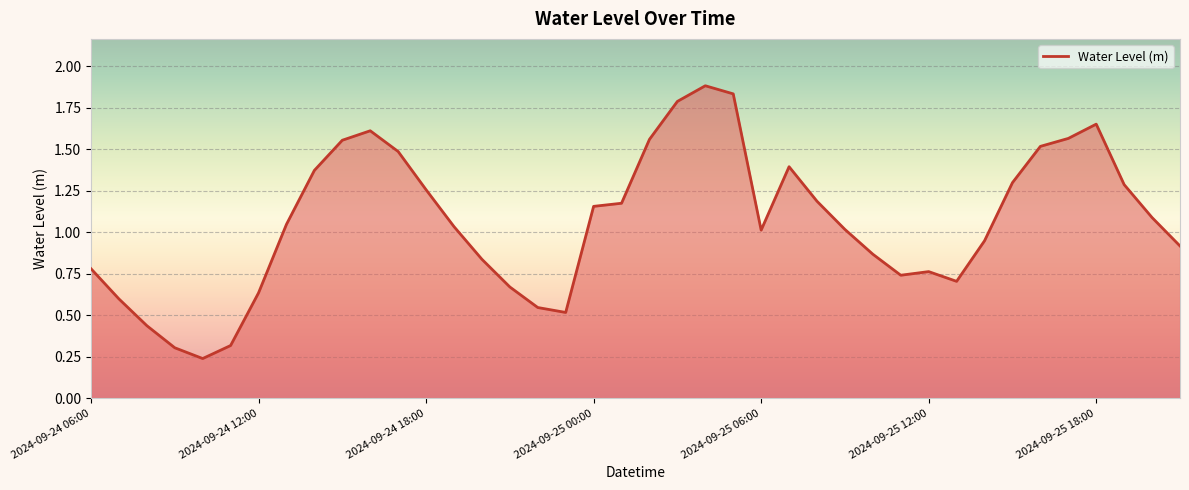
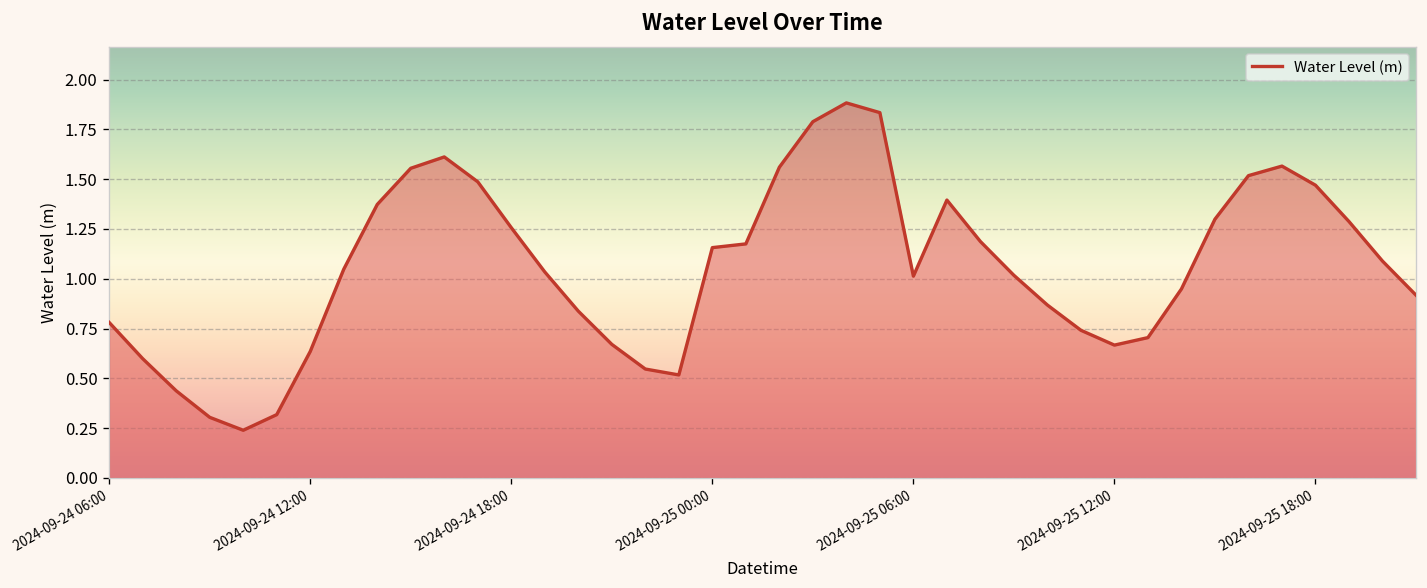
  {
    "2024-09-24 06:00": 0.78,
    "2024-09-24 12:00": 0.63,
    "2024-09-24 18:00": 1.26,
    "2024-09-25 00:00": 1.16,
    "2024-09-25 06:00": 1.01,
-   "2024-09-25 12:00": 0.76,
-   "2024-09-25 18:00": 1.65
+   "2024-09-25 12:00": 0.67,
+   "2024-09-25 18:00": 1.47
  }
